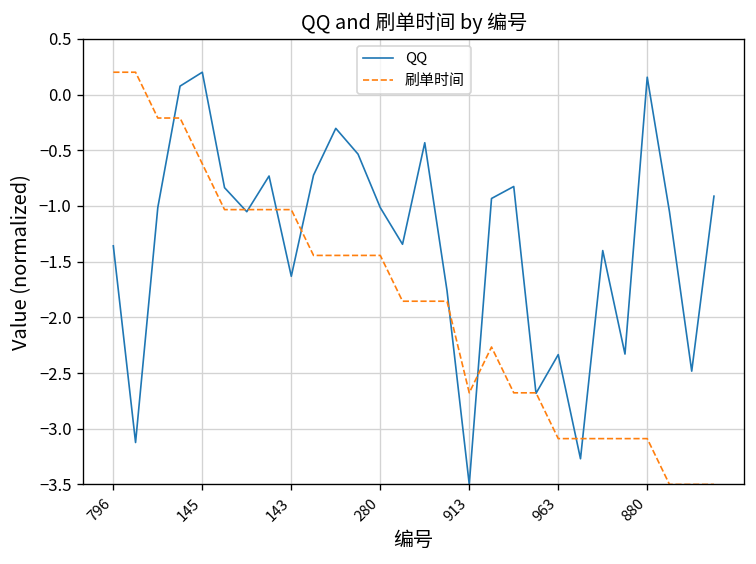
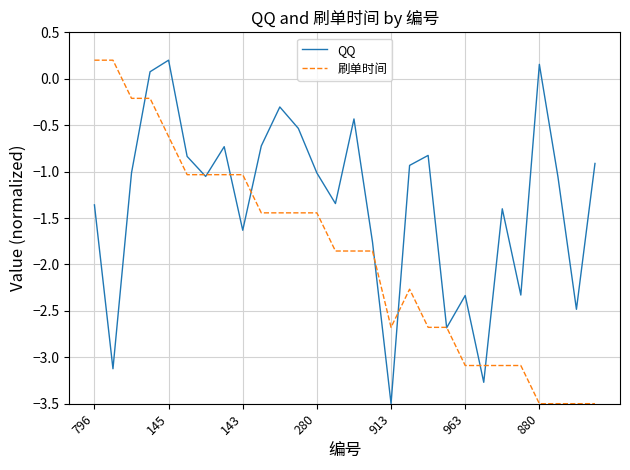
  {
    "QQ": {
      "796": -1.4,
      "145": 0.2,
      "143": -1.6,
      "280": -1.0,
      "913": -3.5,
      "963": -2.3,
      "880": 0.2
    },
    "刷单时间": {
      "796": 0.2,
      "145": -0.6,
      "143": -1.0,
      "280": -1.4,
      "913": -2.7,
      "963": -3.1,
-     "880": -3.1
+     "880": -3.5
    }
  }
